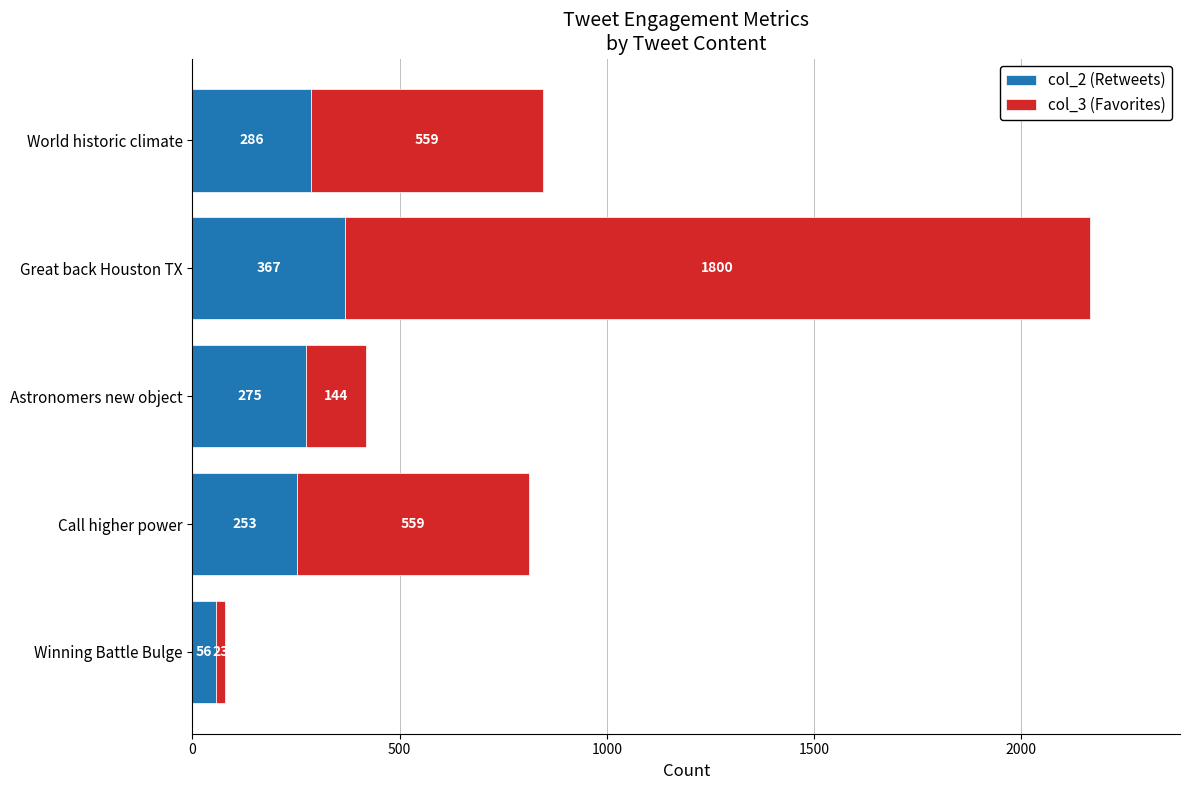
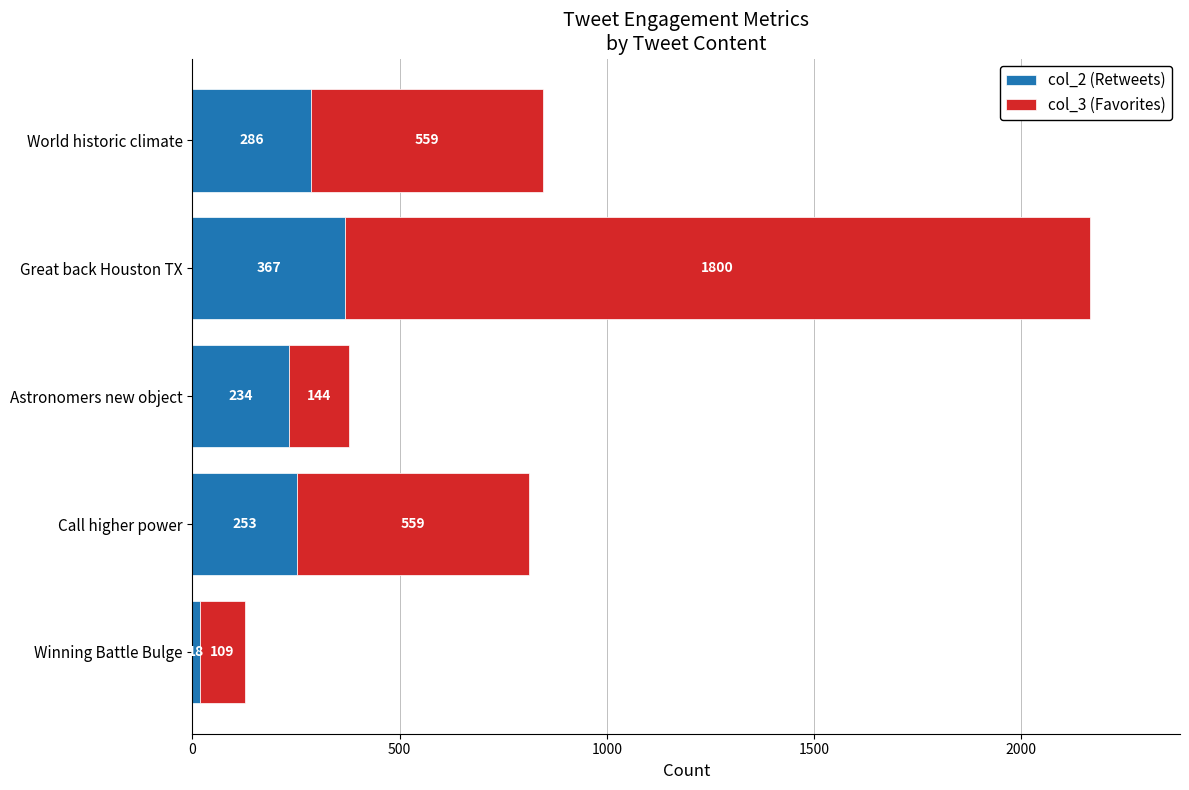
  {
    "col_2 (Retweets)": {
      "World historic climate": 286,
      "Great back Houston TX": 367,
-     "Astronomers new object": 275,
+     "Astronomers new object": 234,
      "Call higher power": 253,
-     "Winning Battle Bulge": 56
+     "Winning Battle Bulge": 18
    },
    "col_3 (Favorites)": {
      "World historic climate": 559,
      "Great back Houston TX": 1800,
      "Astronomers new object": 144,
      "Call higher power": 559,
-     "Winning Battle Bulge": 23
+     "Winning Battle Bulge": 109
    }
  }
